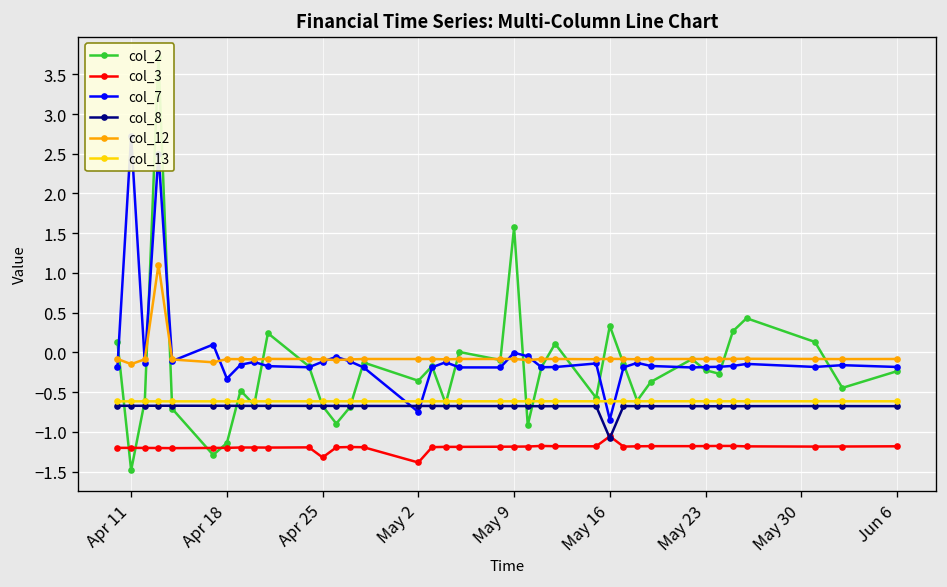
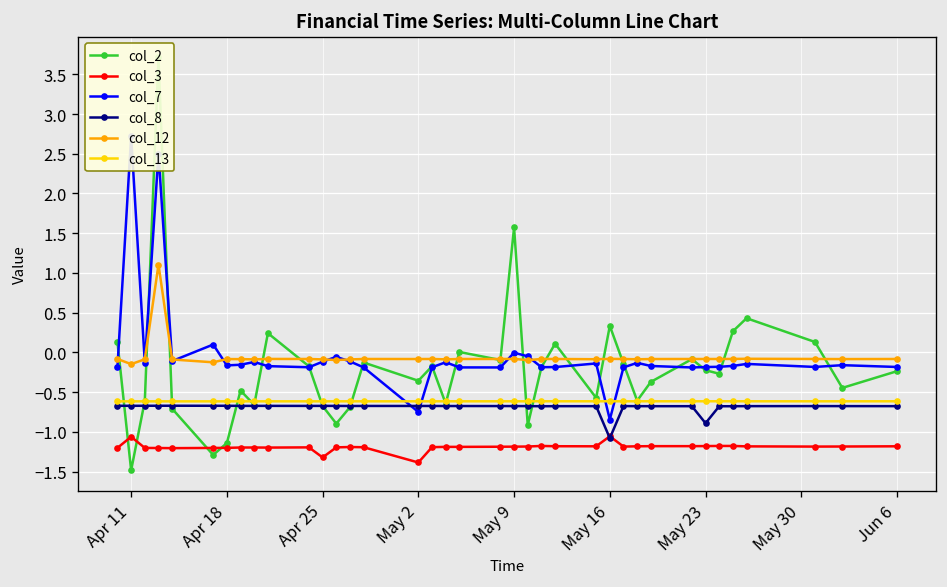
  {
    "col_2": {
      "Apr 11": -1.5,
      "Apr 18": -1.1,
      "May 2": -0.4,
      "May 9": 1.6,
      "May 16": 0.3,
      "May 23": -0.2,
      "Jun 6": -0.2
    },
    "col_3": {
-     "Apr 11": -1.2,
+     "Apr 11": -1.1,
      "Apr 18": -1.2,
      "Apr 25": -1.3,
      "May 2": -1.4,
      "May 9": -1.2,
      "May 23": -1.2,
      "Jun 6": -1.2
    },
    "col_7": {
-     "Apr 18": -0.3,
+     "Apr 18": -0.2,
      "May 2": -0.7,
      "May 9": 0.0,
      "May 16": -0.8,
      "May 23": -0.2,
      "Jun 6": -0.2
    },
    "col_8": {
      "Apr 11": -0.7,
      "Apr 18": -0.7,
      "May 2": -0.7,
      "May 9": -0.7,
-     "May 23": -0.7,
+     "May 23": -0.9,
      "Jun 6": -0.7
    }
  }
